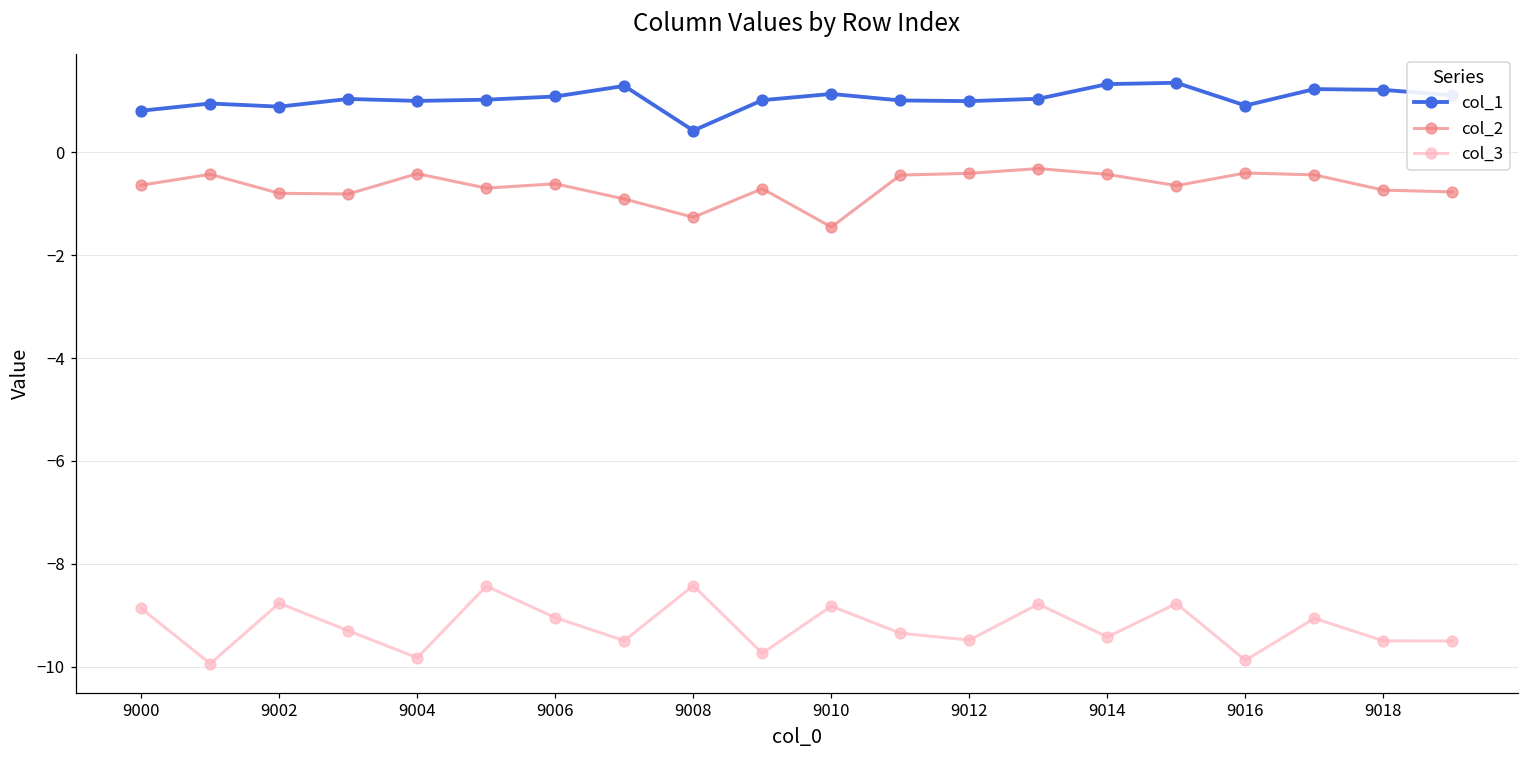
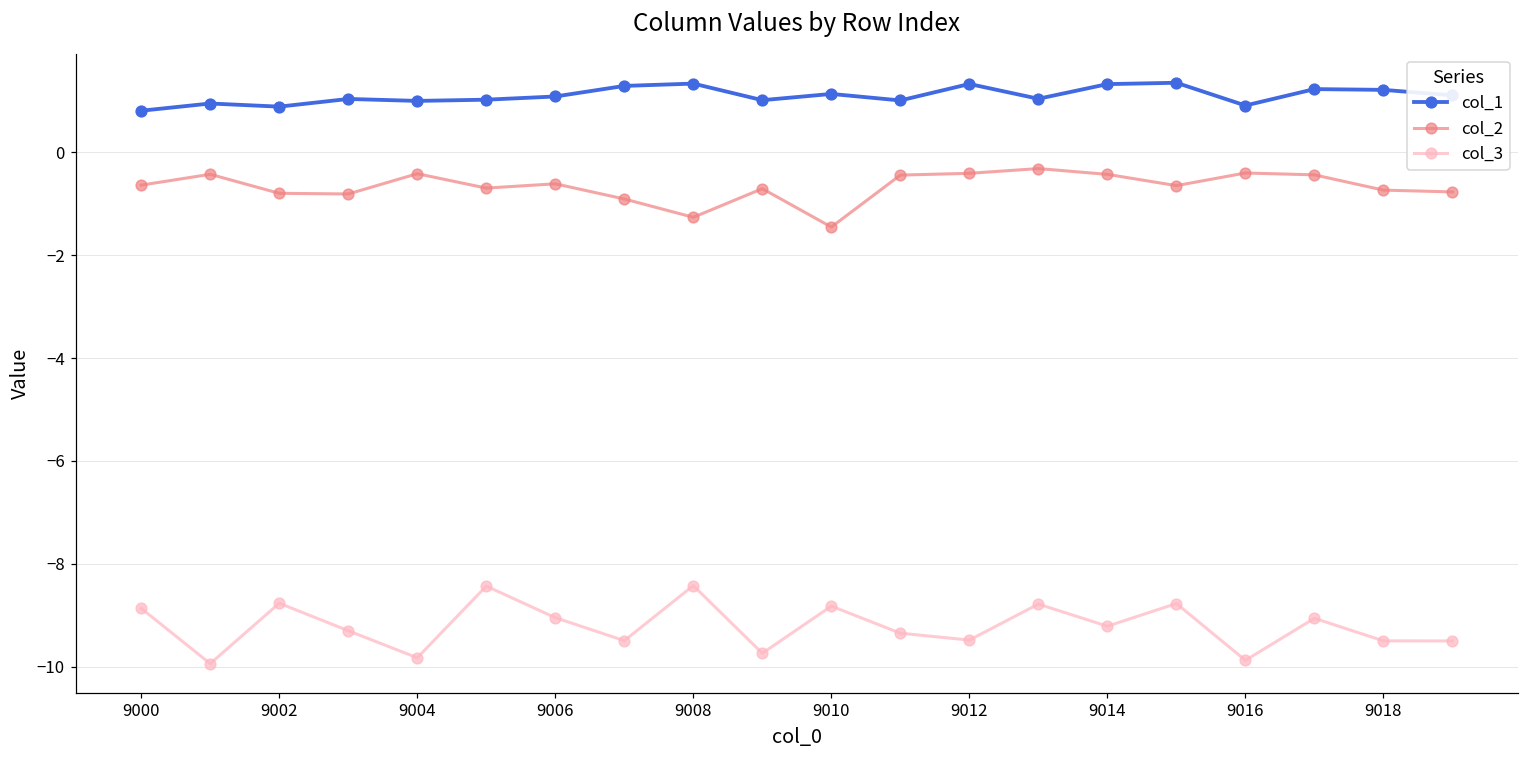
  {
    "col_1": {
      "9000": 0.8,
      "9002": 0.9,
      "9004": 1.0,
      "9006": 1.1,
-     "9008": 0.4,
+     "9008": 1.3,
      "9010": 1.1,
-     "9012": 1.0,
+     "9012": 1.3,
      "9014": 1.3,
      "9016": 0.9,
      "9018": 1.2
    },
    "col_2": {
      "9000": -0.6,
      "9002": -0.8,
      "9004": -0.4,
      "9006": -0.6,
      "9008": -1.3,
      "9010": -1.5,
      "9012": -0.4,
      "9014": -0.4,
      "9016": -0.4,
      "9018": -0.7
    },
    "col_3": {
      "9000": -8.9,
      "9002": -8.8,
      "9004": -9.8,
      "9006": -9.0,
      "9008": -8.4,
      "9010": -8.8,
      "9012": -9.5,
-     "9014": -9.4,
+     "9014": -9.2,
      "9016": -9.9,
      "9018": -9.5
    }
  }
